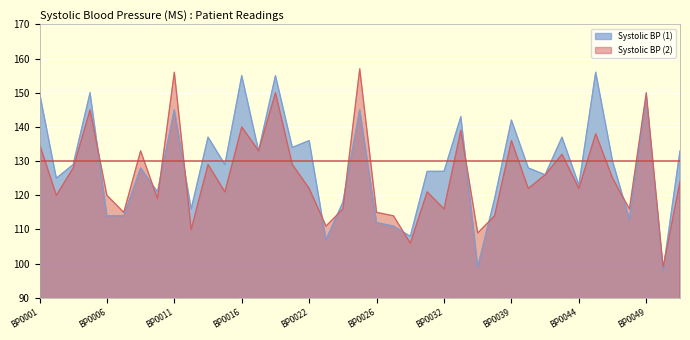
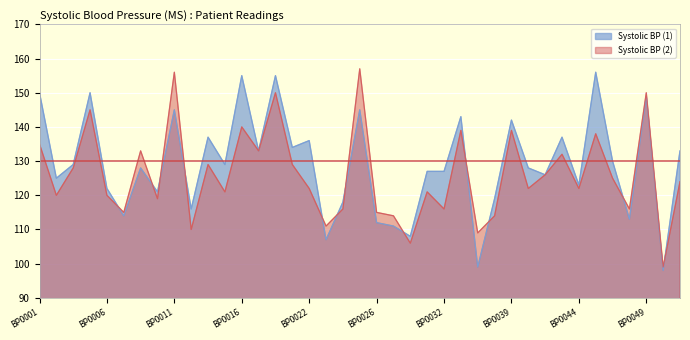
  {
    "Systolic BP (1)": {
      "BP0001": 150,
-     "BP0006": 114,
+     "BP0006": 122,
      "BP0011": 145,
      "BP0016": 155,
      "BP0022": 136,
      "BP0026": 112,
      "BP0032": 127,
      "BP0039": 142,
      "BP0044": 123,
      "BP0049": 149
    },
    "Systolic BP (2)": {
      "BP0001": 135,
      "BP0006": 120,
      "BP0011": 156,
      "BP0016": 140,
      "BP0022": 122,
      "BP0026": 115,
      "BP0032": 116,
-     "BP0039": 136,
+     "BP0039": 139,
      "BP0044": 122,
      "BP0049": 150
    }
  }
